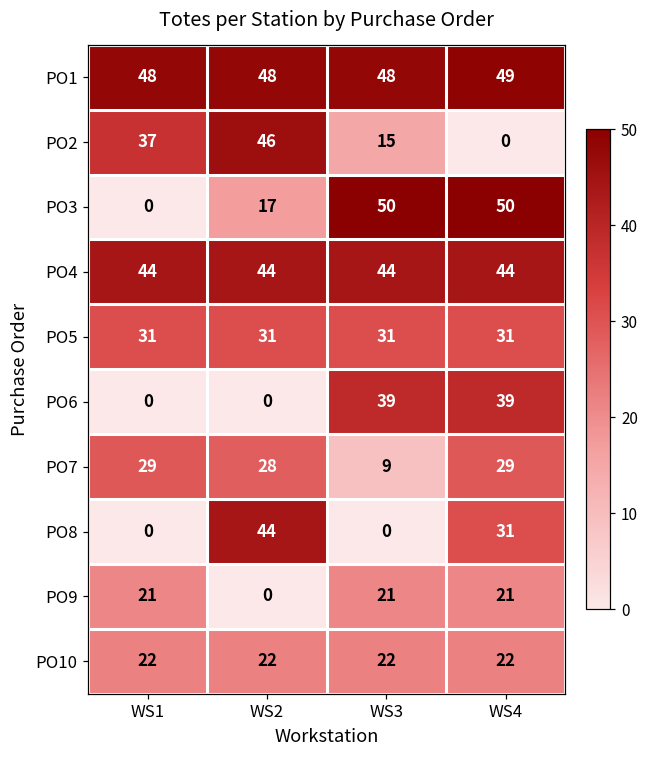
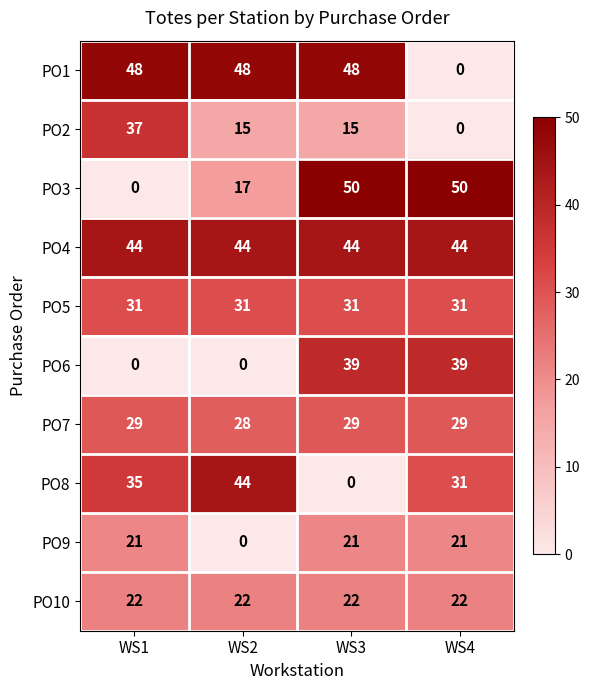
  {
    "PO1": {
      "WS1": 48,
      "WS2": 48,
      "WS3": 48,
-     "WS4": 49
+     "WS4": 0
    },
    "PO2": {
      "WS1": 37,
-     "WS2": 46,
+     "WS2": 15,
      "WS3": 15,
      "WS4": 0
    },
    "PO3": {
      "WS1": 0,
      "WS2": 17,
      "WS3": 50,
      "WS4": 50
    },
    "PO4": {
      "WS1": 44,
      "WS2": 44,
      "WS3": 44,
      "WS4": 44
    },
    "PO5": {
      "WS1": 31,
      "WS2": 31,
      "WS3": 31,
      "WS4": 31
    },
    "PO6": {
      "WS1": 0,
      "WS2": 0,
      "WS3": 39,
      "WS4": 39
    },
    "PO7": {
      "WS1": 29,
      "WS2": 28,
-     "WS3": 9,
+     "WS3": 29,
      "WS4": 29
    },
    "PO8": {
-     "WS1": 0,
+     "WS1": 35,
      "WS2": 44,
      "WS3": 0,
      "WS4": 31
    },
    "PO9": {
      "WS1": 21,
      "WS2": 0,
      "WS3": 21,
      "WS4": 21
    },
    "PO10": {
      "WS1": 22,
      "WS2": 22,
      "WS3": 22,
      "WS4": 22
    }
  }
